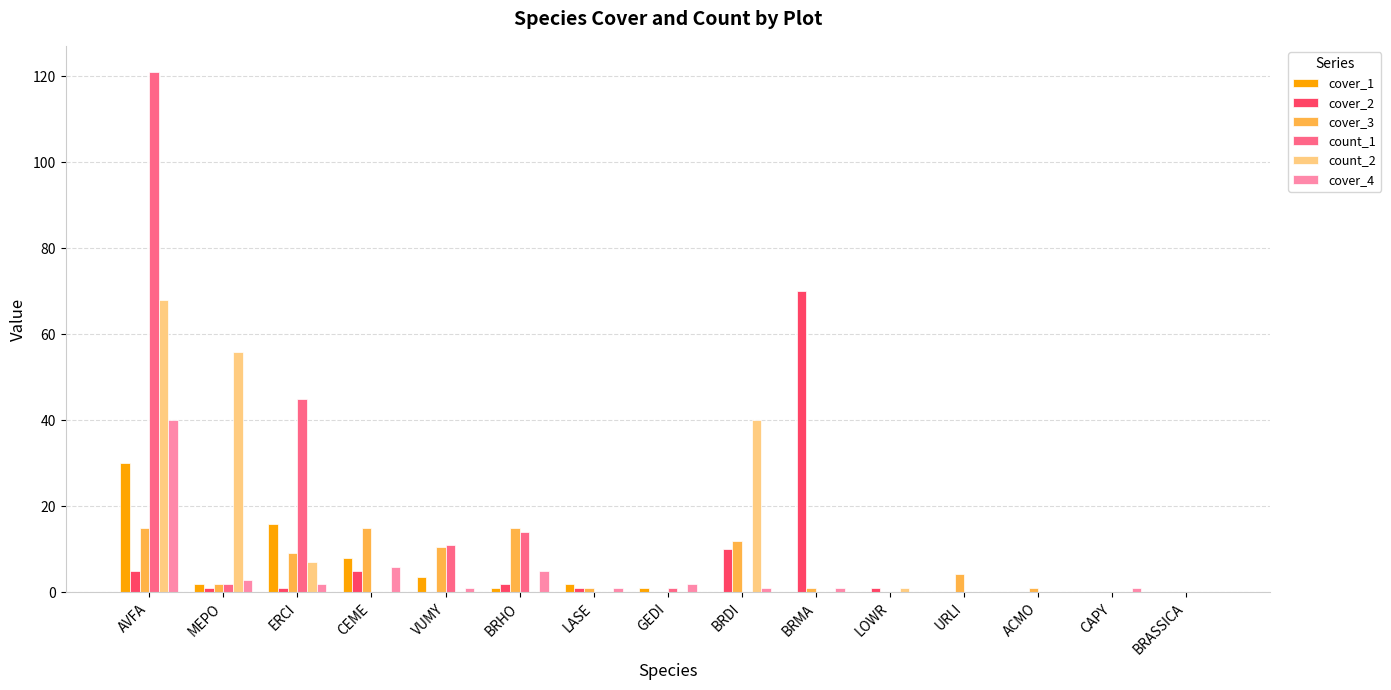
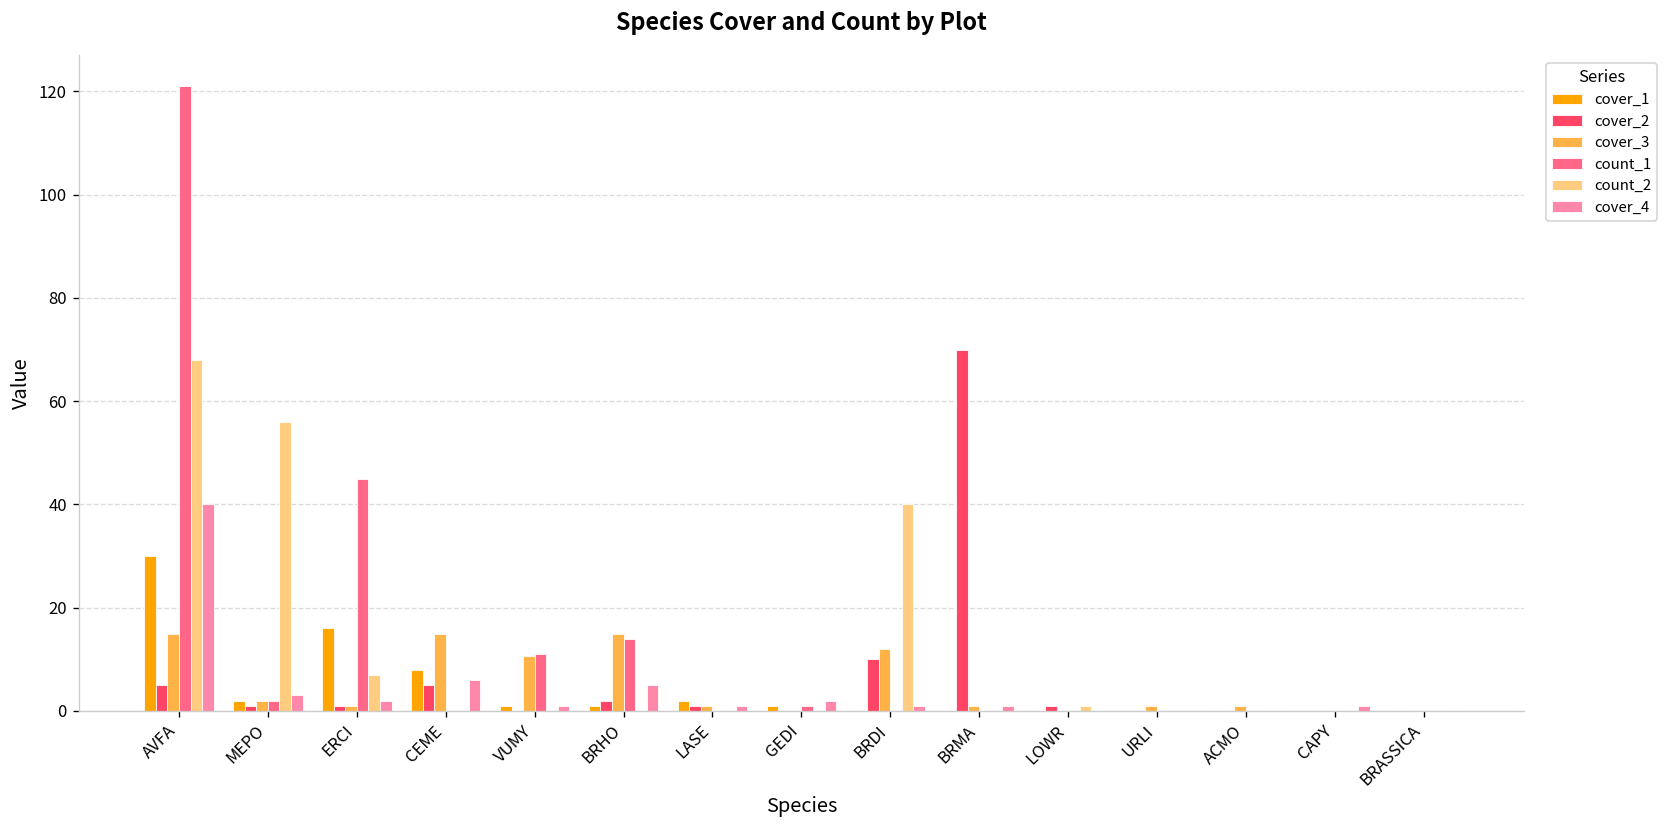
  {
    "cover_1": {
      "AVFA": 30,
      "MEPO": 2,
      "ERCI": 16,
      "CEME": 8,
-     "VUMY": 4,
+     "VUMY": 1,
      "BRHO": 1,
      "LASE": 2,
      "GEDI": 1,
      "BRDI": 0,
      "BRMA": 0,
      "LOWR": 0,
      "URLI": 0,
      "ACMO": 0,
      "CAPY": 0,
      "BRASSICA": 0
    },
    "cover_3": {
      "AVFA": 15,
      "MEPO": 2,
-     "ERCI": 9,
+     "ERCI": 1,
      "CEME": 15,
      "VUMY": 11,
      "BRHO": 15,
      "LASE": 1,
      "GEDI": 0,
      "BRDI": 12,
      "BRMA": 1,
      "LOWR": 0,
-     "URLI": 4,
+     "URLI": 1,
      "ACMO": 1,
      "CAPY": 0,
      "BRASSICA": 0
    },
    "count_2": {
      "AVFA": 68,
      "MEPO": 56,
      "ERCI": 7,
      "CEME": 0,
      "VUMY": 0,
      "BRHO": 0,
      "LASE": 0,
      "GEDI": 0,
      "BRDI": 40,
      "BRMA": 0,
      "LOWR": 1,
      "URLI": 0,
      "ACMO": 0,
      "CAPY": 0,
      "BRASSICA": 0
    }
  }
